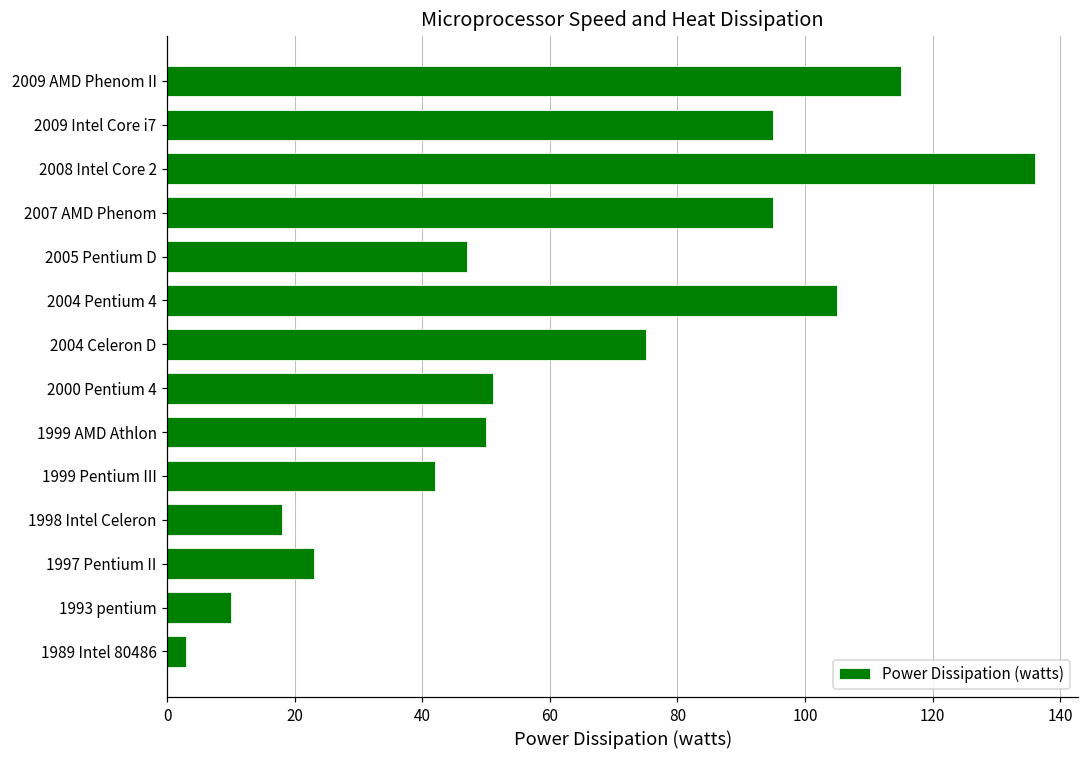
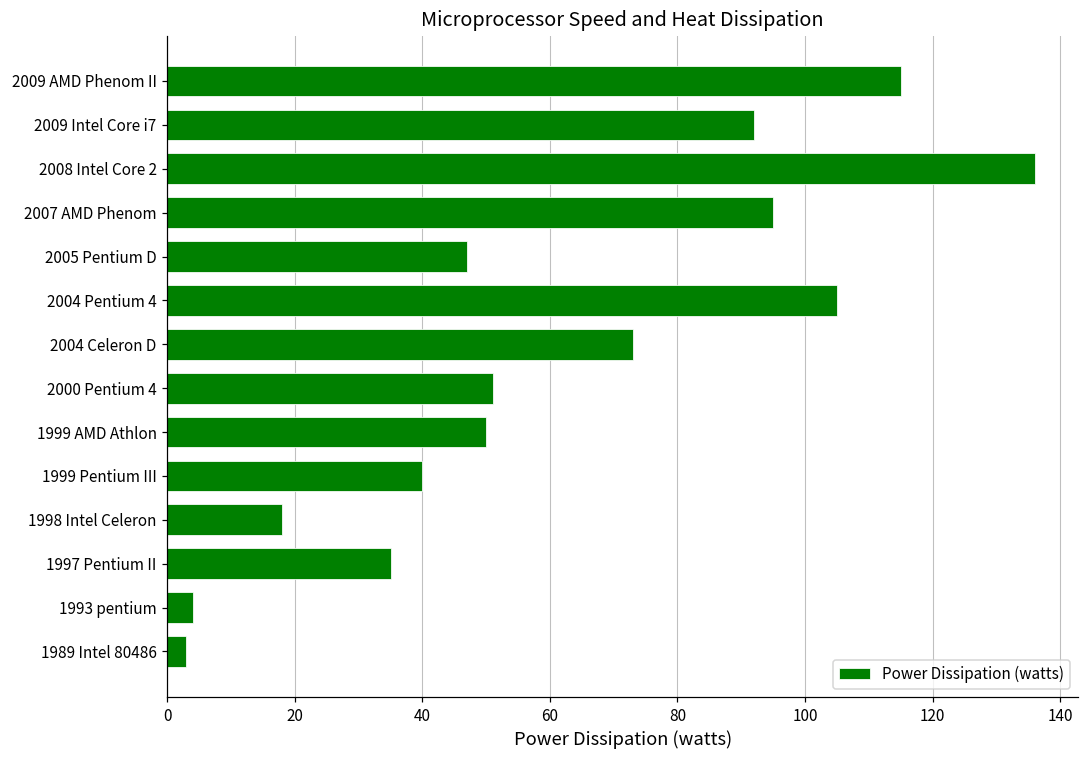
  {
    "2009 AMD Phenom II": 115,
-   "2009 Intel Core i7": 95,
+   "2009 Intel Core i7": 92,
    "2008 Intel Core 2": 136,
    "2007 AMD Phenom": 95,
    "2005 Pentium D": 47,
    "2004 Pentium 4": 105,
-   "2004 Celeron D": 75,
+   "2004 Celeron D": 73,
    "2000 Pentium 4": 51,
    "1999 AMD Athlon": 50,
-   "1999 Pentium III": 42,
+   "1999 Pentium III": 40,
    "1998 Intel Celeron": 18,
-   "1997 Pentium II": 23,
-   "1993 pentium": 10,
+   "1997 Pentium II": 35,
+   "1993 pentium": 4,
    "1989 Intel 80486": 3
  }
